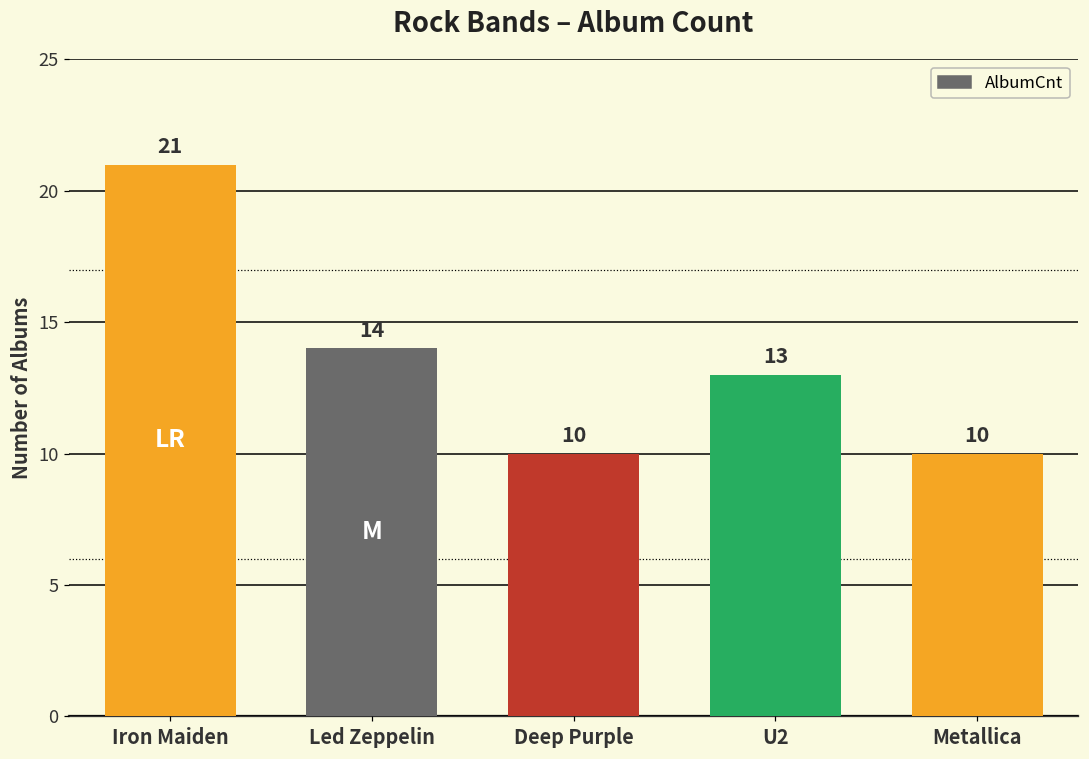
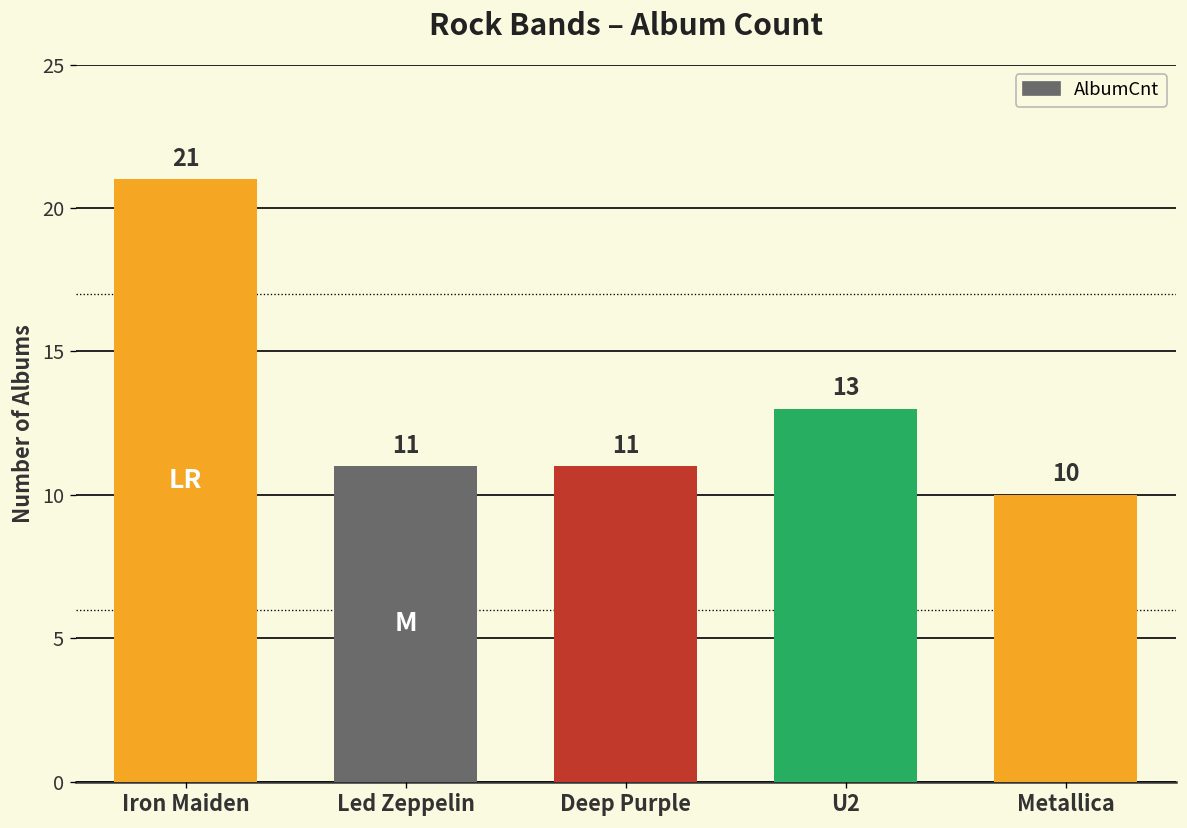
  {
    "Iron Maiden": 21,
-   "Led Zeppelin": 14,
-   "Deep Purple": 10,
+   "Led Zeppelin": 11,
+   "Deep Purple": 11,
    "U2": 13,
    "Metallica": 10
  }
